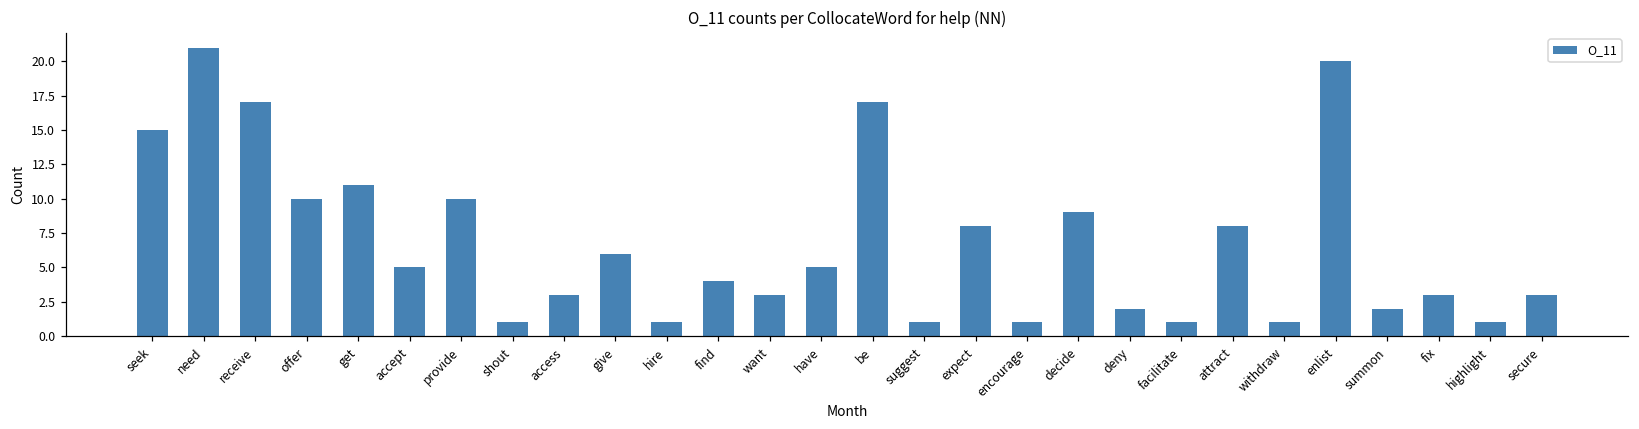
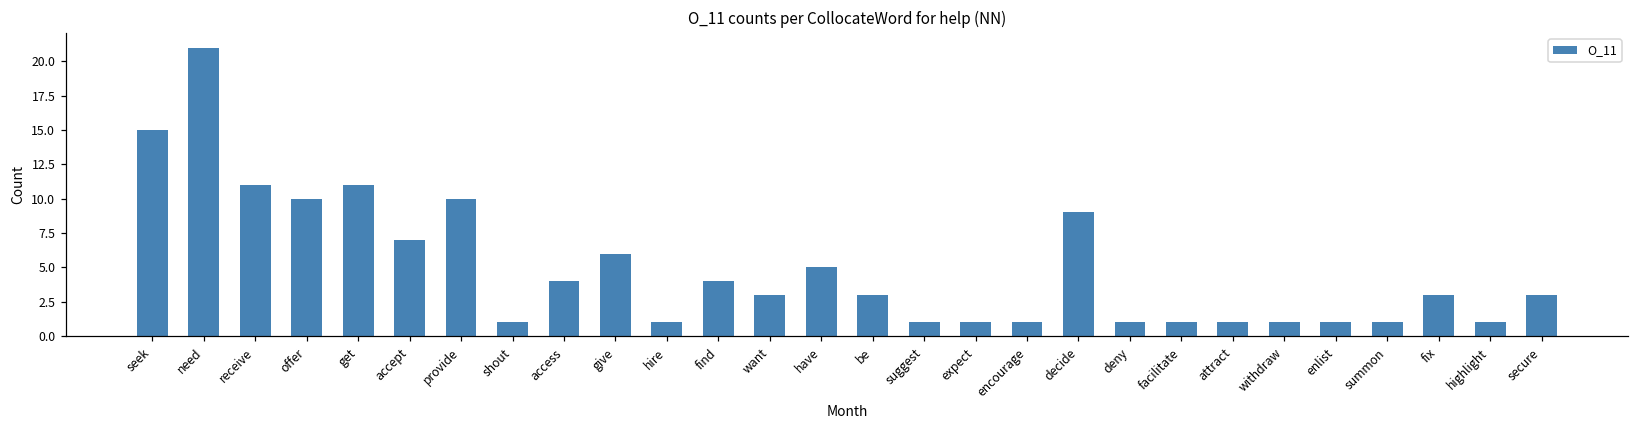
  {
    "seek": 15,
    "need": 21,
-   "receive": 17,
+   "receive": 11,
    "offer": 10,
    "get": 11,
-   "accept": 5,
+   "accept": 7,
    "provide": 10,
    "shout": 1,
-   "access": 3,
+   "access": 4,
    "give": 6,
    "hire": 1,
    "find": 4,
    "want": 3,
    "have": 5,
-   "be": 17,
+   "be": 3,
    "suggest": 1,
-   "expect": 8,
+   "expect": 1,
    "encourage": 1,
    "decide": 9,
-   "deny": 2,
+   "deny": 1,
    "facilitate": 1,
-   "attract": 8,
+   "attract": 1,
    "withdraw": 1,
-   "enlist": 20,
-   "summon": 2,
+   "enlist": 1,
+   "summon": 1,
    "fix": 3,
    "highlight": 1,
    "secure": 3
  }
